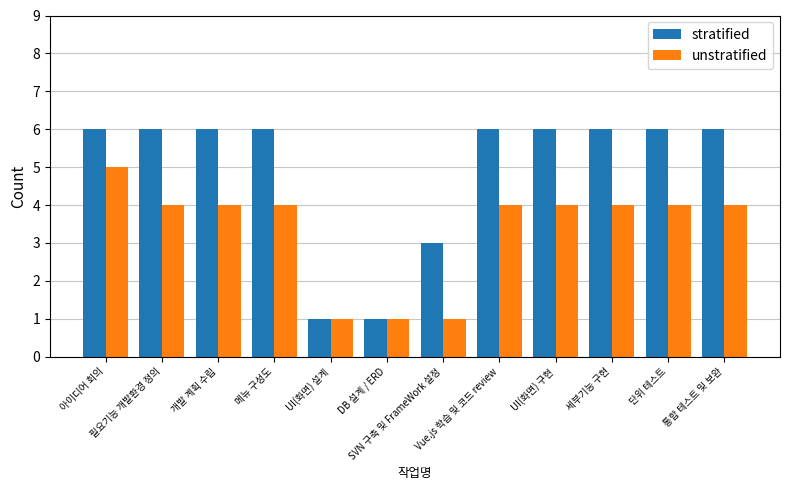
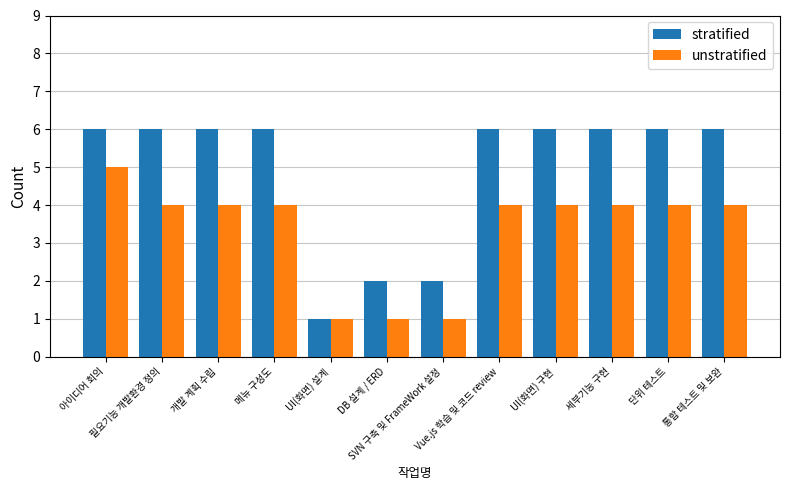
  {
    "stratified": {
      "아이디어 회의": 6,
      "필요기능 개발환경 정의": 6,
      "개발 계획 수립": 6,
      "메뉴 구성도": 6,
      "UI(화면) 설계": 1,
-     "DB 설계 / ERD": 1,
-     "SVN 구축 및 FrameWork 설정": 3,
+     "DB 설계 / ERD": 2,
+     "SVN 구축 및 FrameWork 설정": 2,
      "Vue.js 학습 및 코드 review": 6,
      "UI(화면) 구현": 6,
      "세부기능 구현": 6,
      "단위 테스트": 6,
      "통합 테스트 및 보완": 6
    },
    "unstratified": {
      "아이디어 회의": 5,
      "필요기능 개발환경 정의": 4,
      "개발 계획 수립": 4,
      "메뉴 구성도": 4,
      "UI(화면) 설계": 1,
      "DB 설계 / ERD": 1,
      "SVN 구축 및 FrameWork 설정": 1,
      "Vue.js 학습 및 코드 review": 4,
      "UI(화면) 구현": 4,
      "세부기능 구현": 4,
      "단위 테스트": 4,
      "통합 테스트 및 보완": 4
    }
  }
